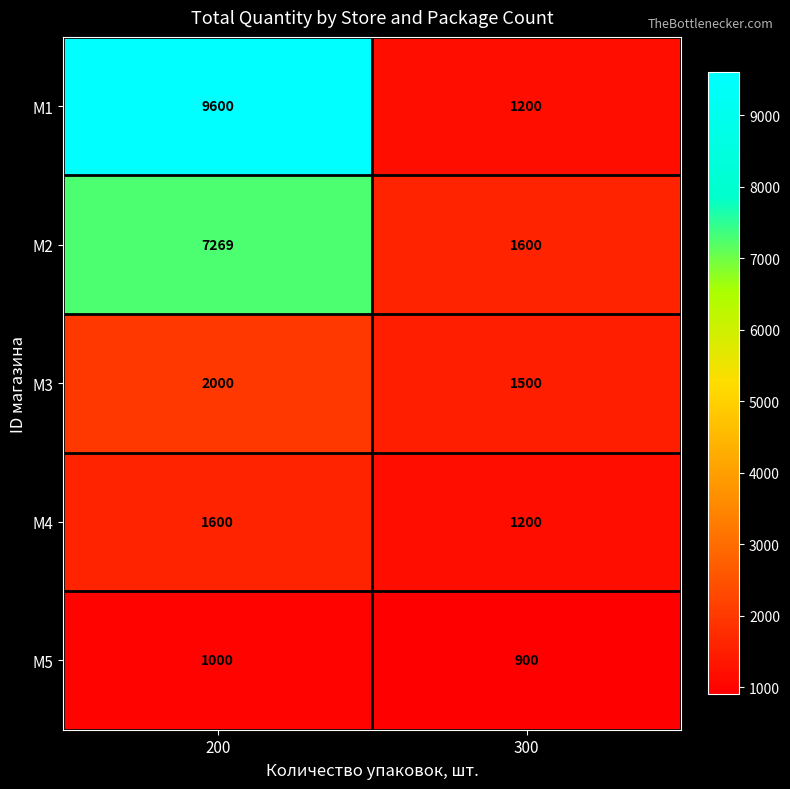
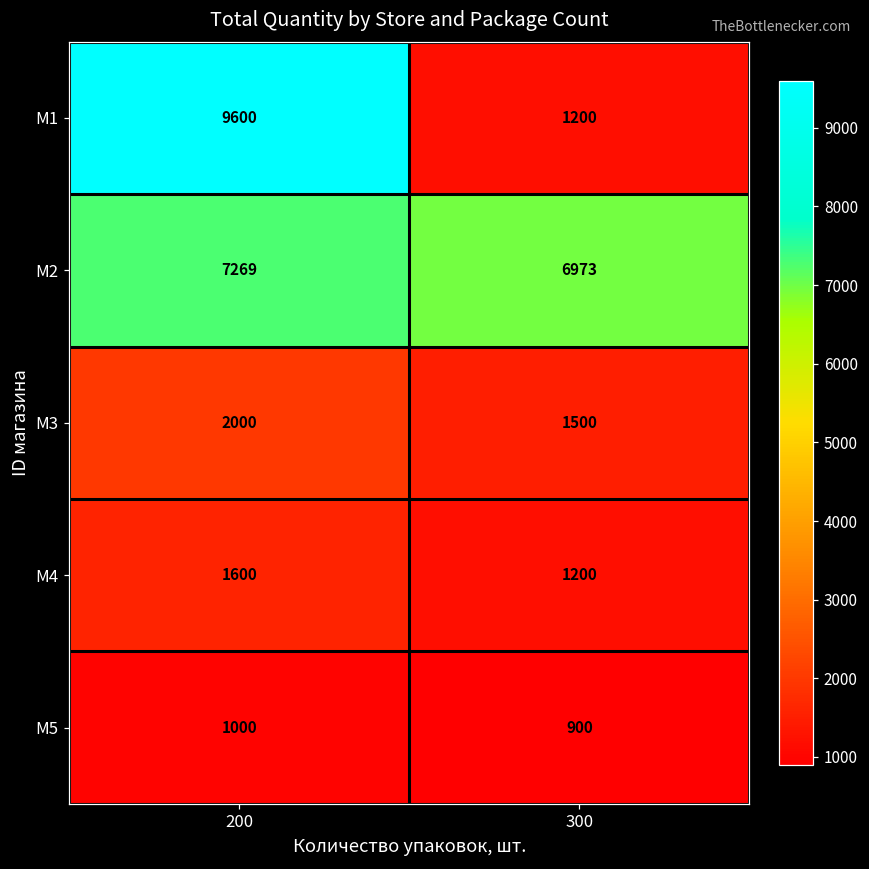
  {
    "M1": {
      "200": 9600,
      "300": 1200
    },
    "M2": {
      "200": 7269,
-     "300": 1600
+     "300": 6973
    },
    "M3": {
      "200": 2000,
      "300": 1500
    },
    "M4": {
      "200": 1600,
      "300": 1200
    },
    "M5": {
      "200": 1000,
      "300": 900
    }
  }
